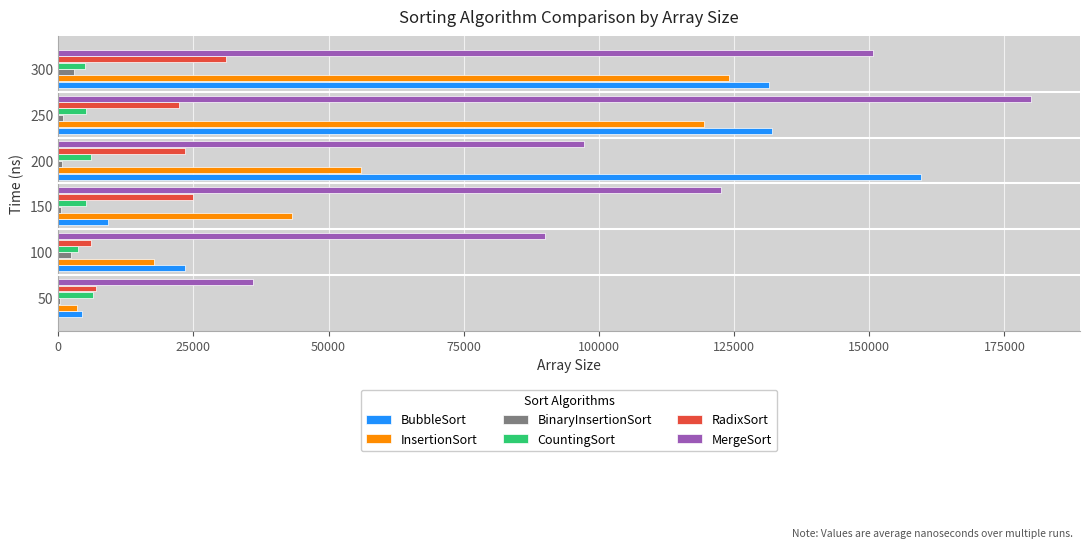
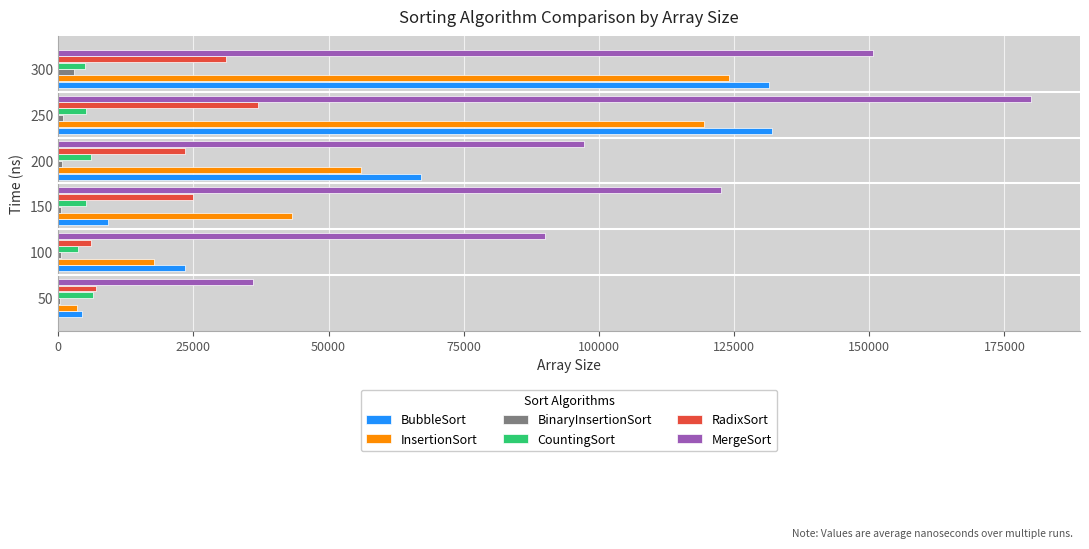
  {
    "BubbleSort": {
      "300": 131000,
      "250": 132000,
-     "200": 160000,
+     "200": 67000,
      "150": 9000,
      "100": 23000,
      "50": 4000
    },
    "InsertionSort": {
      "300": 124000,
      "250": 119000,
      "200": 56000,
      "150": 43000,
      "100": 18000,
      "50": 3000
    },
    "BinaryInsertionSort": {
      "300": 3000,
      "250": 1000,
      "200": 1000,
      "150": 1000,
-     "100": 2000
+     "100": 1000
    },
    "CountingSort": {
      "300": 5000,
      "250": 5000,
      "200": 6000,
      "150": 5000,
      "100": 4000,
      "50": 6000
    },
    "RadixSort": {
      "300": 31000,
-     "250": 22000,
+     "250": 37000,
      "200": 23000,
      "150": 25000,
      "100": 6000,
      "50": 7000
    },
    "MergeSort": {
      "300": 151000,
      "250": 180000,
      "200": 97000,
      "150": 123000,
      "100": 90000,
      "50": 36000
    }
  }
